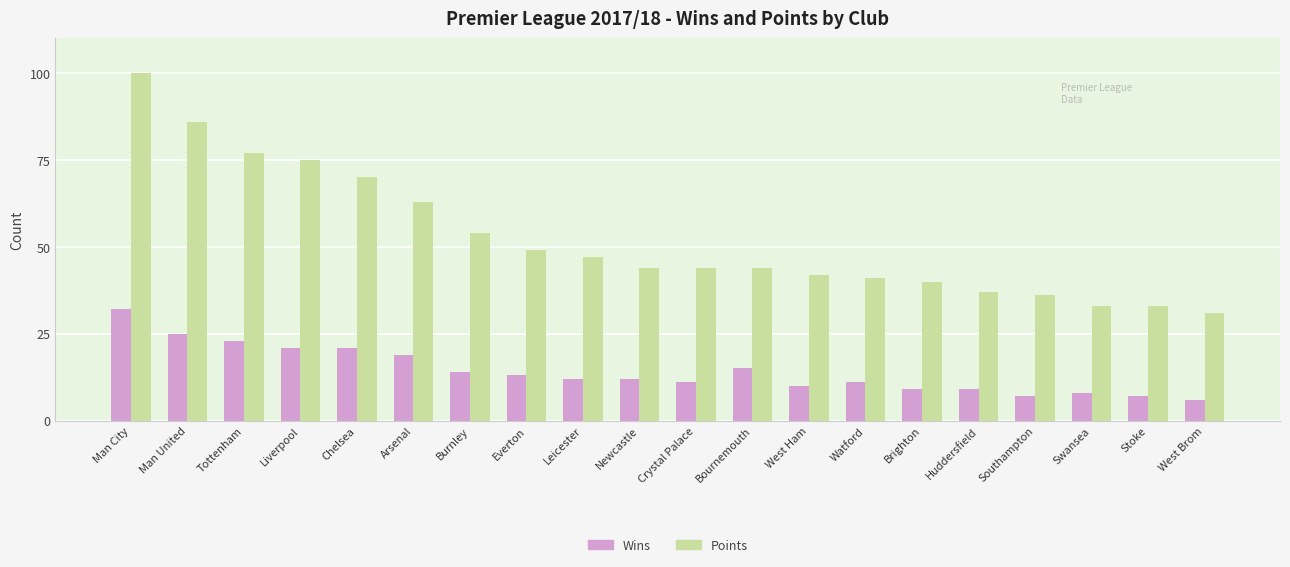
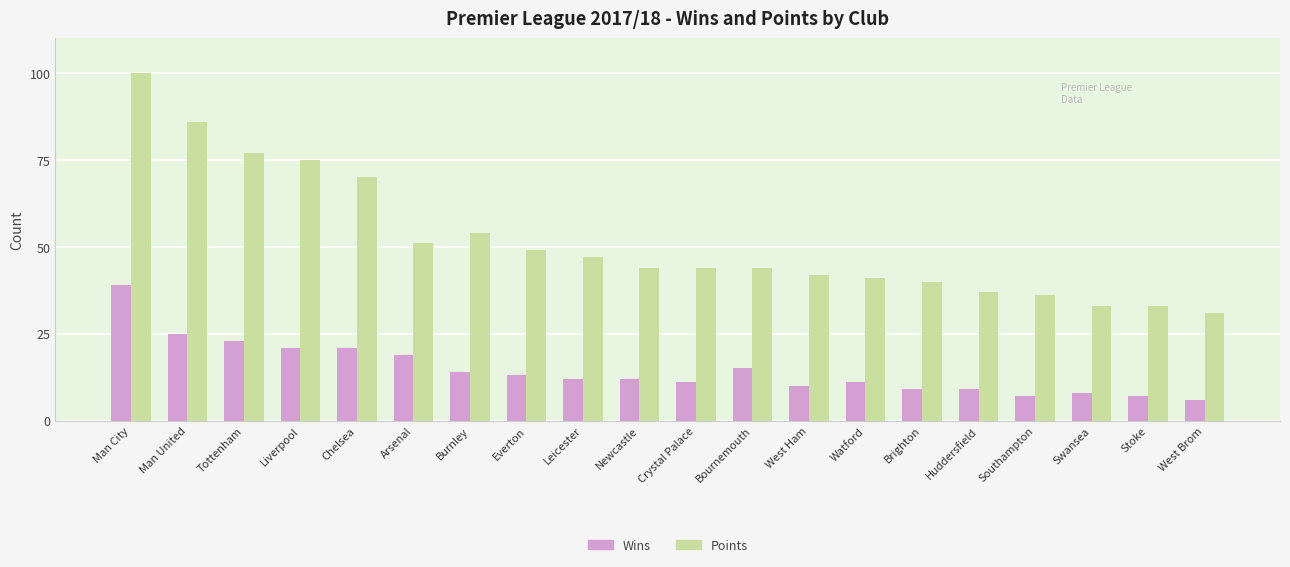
  {
    "Wins": {
-     "Man City": 32,
+     "Man City": 39,
      "Man United": 25,
      "Tottenham": 23,
      "Liverpool": 21,
      "Chelsea": 21,
      "Arsenal": 19,
      "Burnley": 14,
      "Everton": 13,
      "Leicester": 12,
      "Newcastle": 12,
      "Crystal Palace": 11,
      "Bournemouth": 15,
      "West Ham": 10,
      "Watford": 11,
      "Brighton": 9,
      "Huddersfield": 9,
      "Southampton": 7,
      "Swansea": 8,
      "Stoke": 7,
      "West Brom": 6
    },
    "Points": {
      "Man City": 100,
      "Man United": 86,
      "Tottenham": 77,
      "Liverpool": 75,
      "Chelsea": 70,
-     "Arsenal": 63,
+     "Arsenal": 51,
      "Burnley": 54,
      "Everton": 49,
      "Leicester": 47,
      "Newcastle": 44,
      "Crystal Palace": 44,
      "Bournemouth": 44,
      "West Ham": 42,
      "Watford": 41,
      "Brighton": 40,
      "Huddersfield": 37,
      "Southampton": 36,
      "Swansea": 33,
      "Stoke": 33,
      "West Brom": 31
    }
  }
